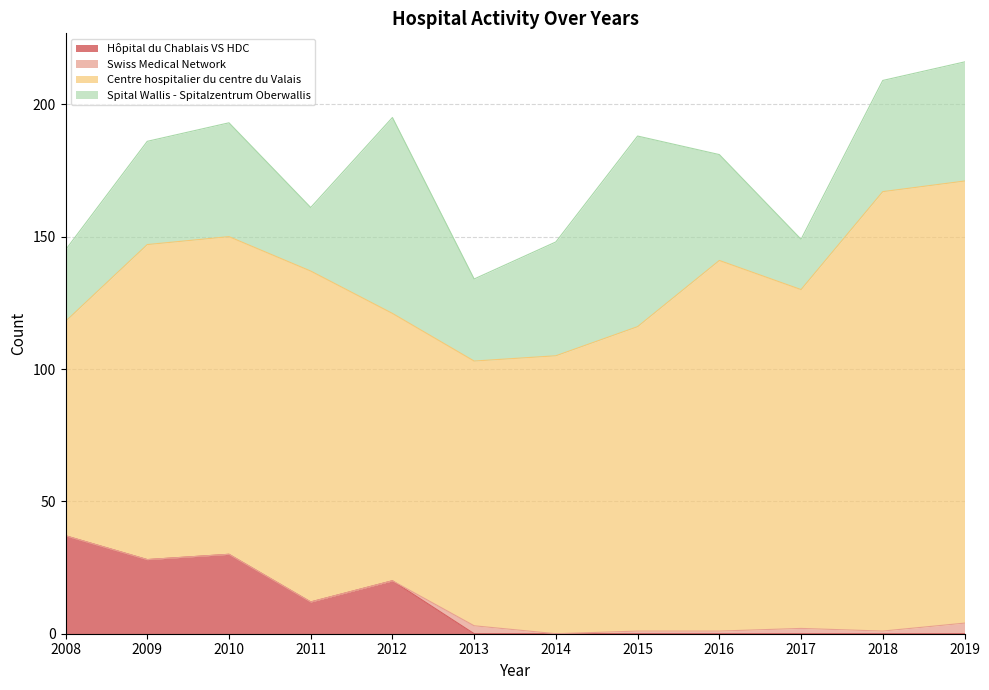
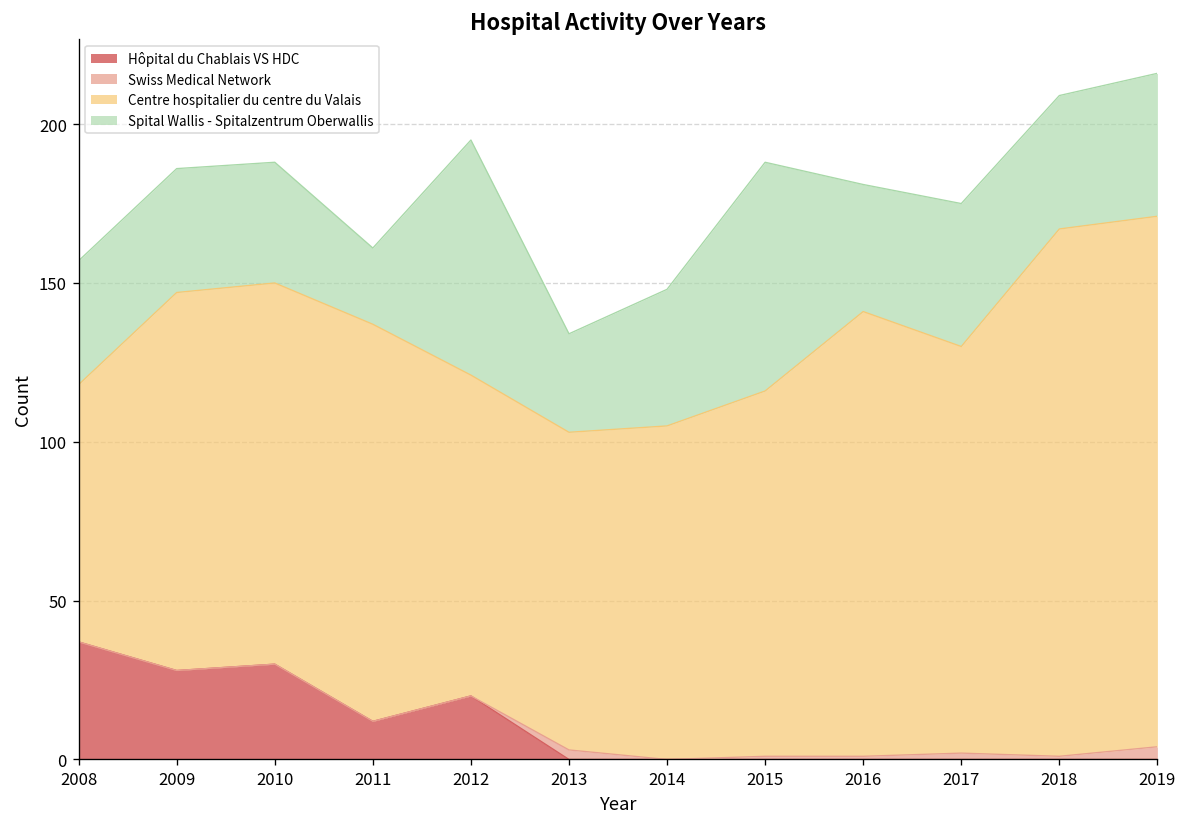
  {
    "Hôpital du Chablais VS HDC": {
      "2013": 0,
      "2015": 0,
      "2016": 0,
      "2017": 0,
      "2018": 0,
      "2019": 0
    },
    "Spital Wallis - Spitalzentrum Oberwallis": {
-     "2008": 27,
+     "2008": 39,
      "2009": 39,
-     "2010": 43,
+     "2010": 38,
      "2011": 24,
      "2012": 74,
      "2013": 31,
      "2014": 43,
      "2015": 72,
      "2016": 40,
-     "2017": 19,
+     "2017": 45,
      "2018": 42,
      "2019": 45
    }
  }
